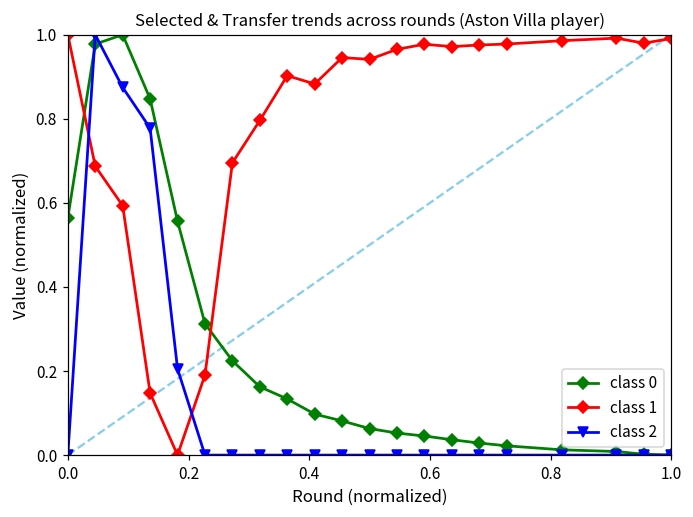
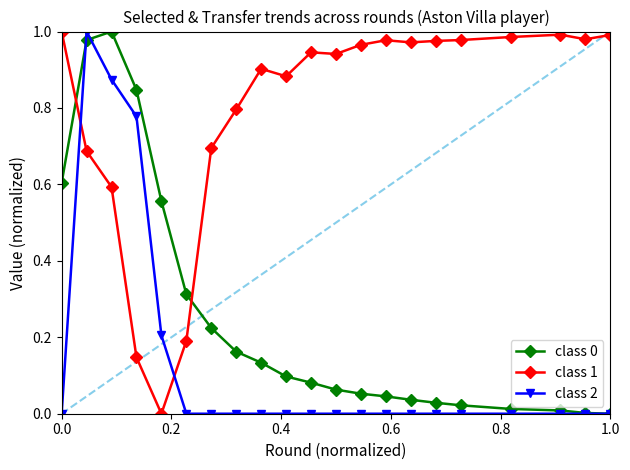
  {
    "class 0": {
-     "0.0": 0.56
+     "0.0": 0.60
    },
    "class 1": {
      "0.0": 1.00,
      "1.0": 0.99
    }
  }
